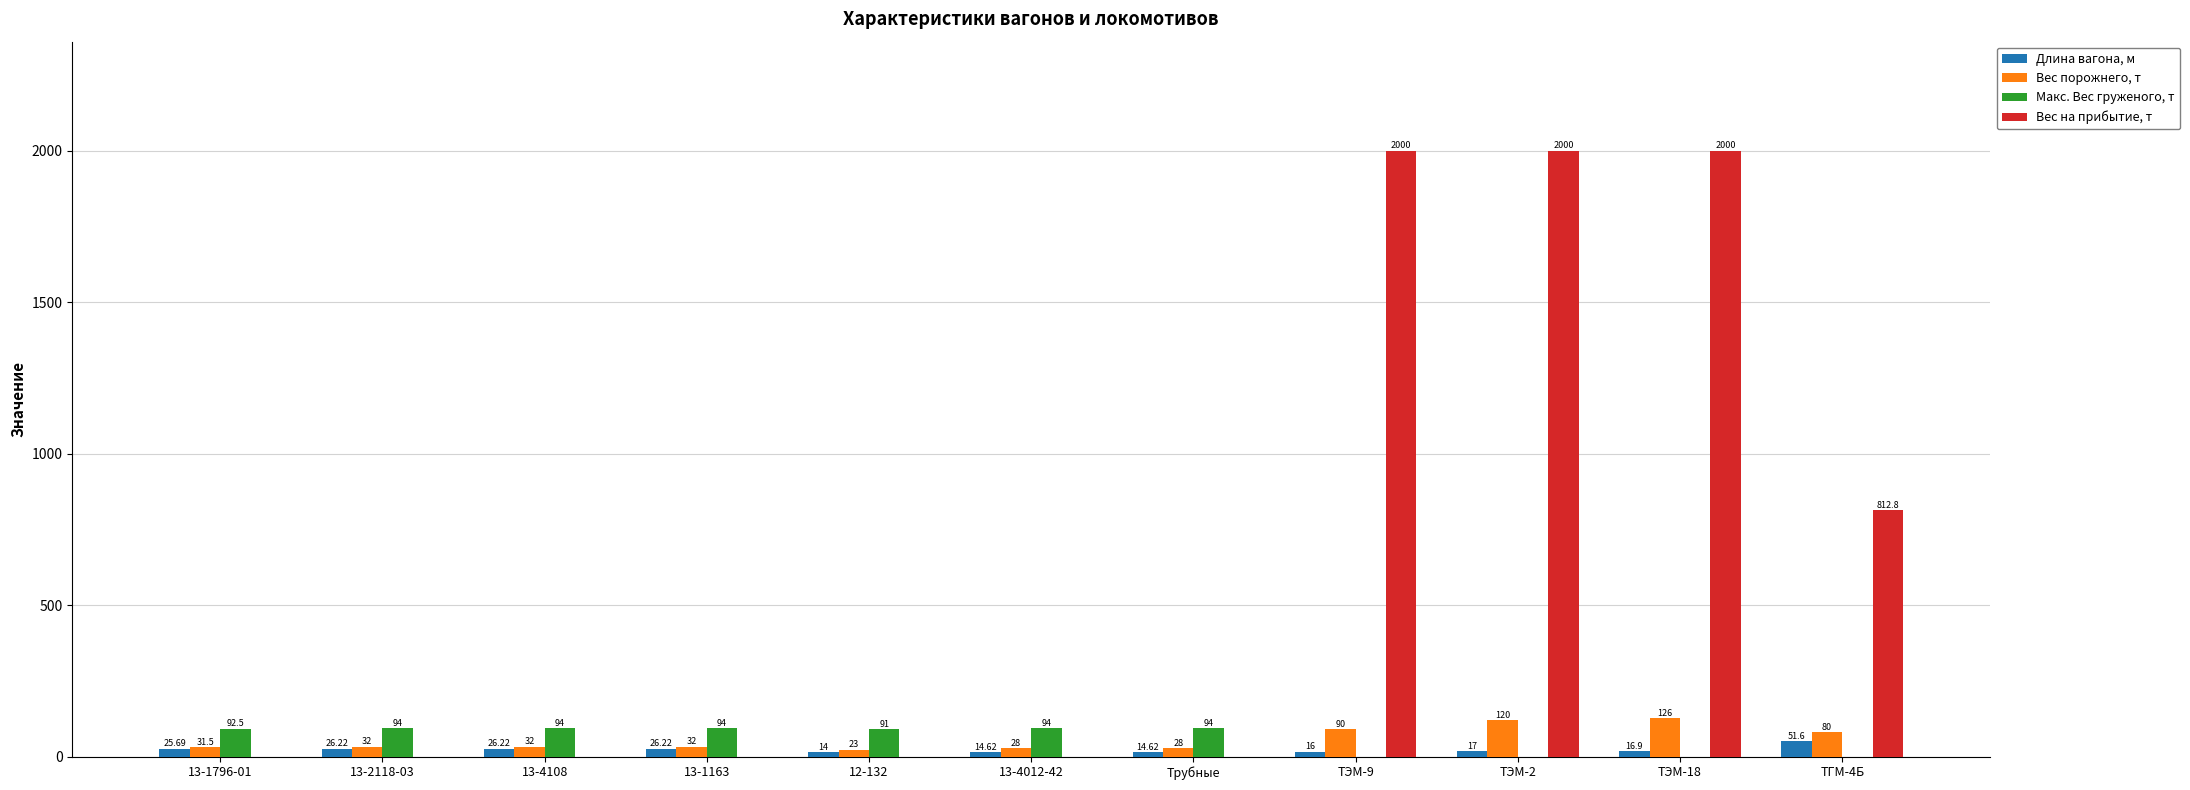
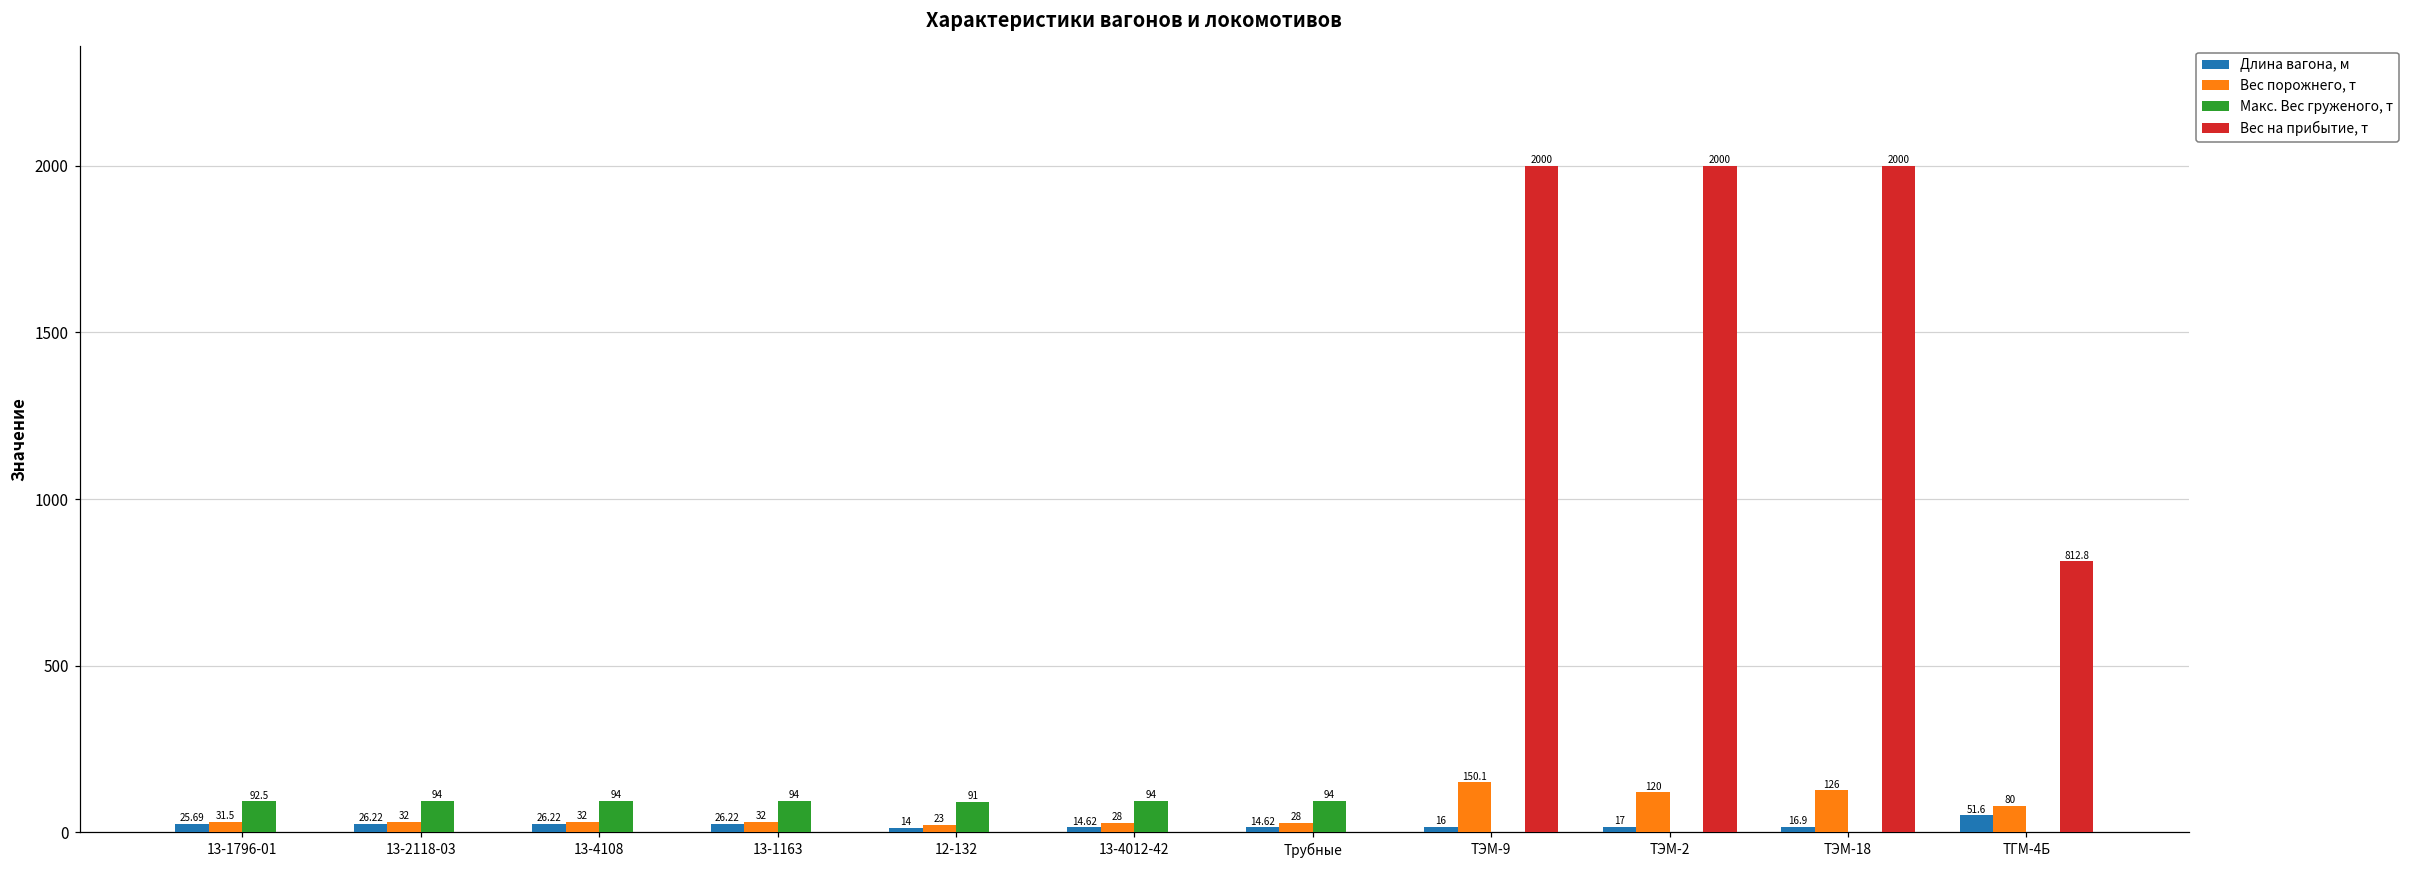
  {
    "Длина вагона, м": {
      "13-1796-01": 25.69,
      "13-2118-03": 26.22,
      "13-4108": 26.22,
      "13-1163": 26.22,
      "12-132": 14,
      "13-4012-42": 14.62,
      "Трубные": 14.62,
      "ТЭМ-9": 16,
      "ТЭМ-2": 17,
      "ТЭМ-18": 16.9,
      "ТГМ-4Б": 51.6
    },
    "Вес порожнего, т": {
      "13-1796-01": 31.5,
      "13-2118-03": 32,
      "13-4108": 32,
      "13-1163": 32,
      "12-132": 23,
      "13-4012-42": 28,
      "Трубные": 28,
-     "ТЭМ-9": 90,
+     "ТЭМ-9": 150.1,
      "ТЭМ-2": 120,
      "ТЭМ-18": 126,
      "ТГМ-4Б": 80
    },
    "Макс. Вес груженого, т": {
      "13-1796-01": 92.5,
      "13-2118-03": 94,
      "13-4108": 94,
      "13-1163": 94,
      "12-132": 91,
      "13-4012-42": 94,
      "Трубные": 94
    },
    "Вес на прибытие, т": {
      "ТЭМ-9": 2000,
      "ТЭМ-2": 2000,
      "ТЭМ-18": 2000,
      "ТГМ-4Б": 812.8
    }
  }
